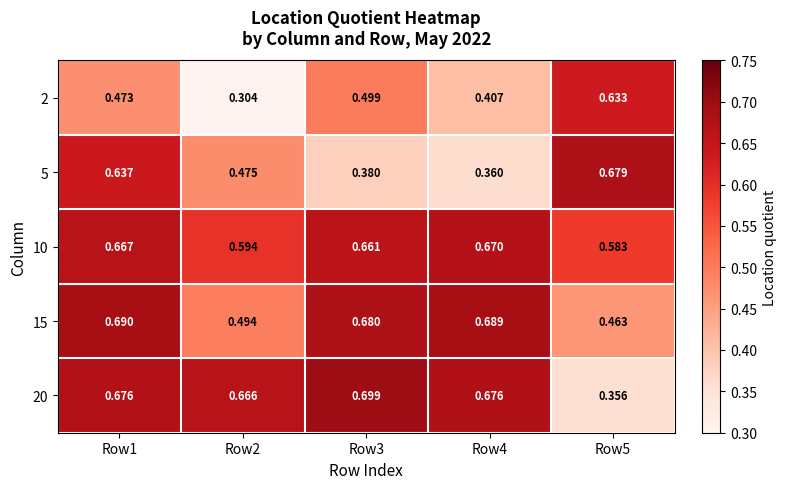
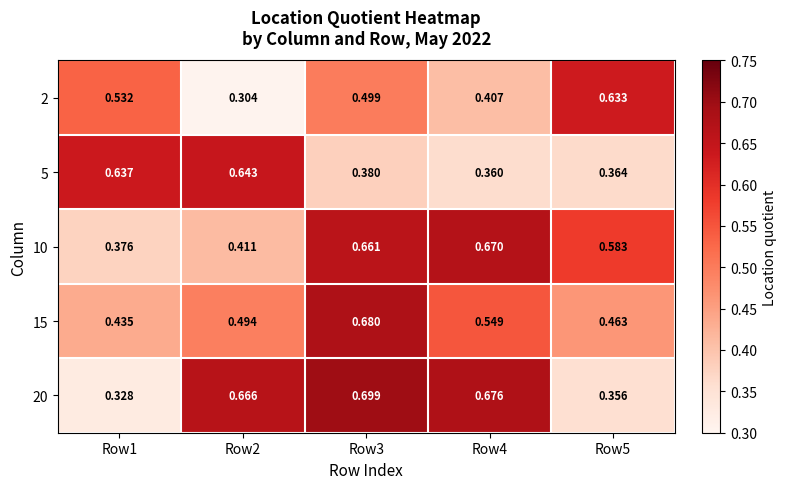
  {
    "2": {
-     "Row1": 0.473,
+     "Row1": 0.532,
      "Row2": 0.304,
      "Row3": 0.499,
      "Row4": 0.407,
      "Row5": 0.633
    },
    "5": {
      "Row1": 0.637,
-     "Row2": 0.475,
+     "Row2": 0.643,
      "Row3": 0.380,
      "Row4": 0.360,
-     "Row5": 0.679
+     "Row5": 0.364
    },
    "10": {
-     "Row1": 0.667,
-     "Row2": 0.594,
+     "Row1": 0.376,
+     "Row2": 0.411,
      "Row3": 0.661,
      "Row4": 0.670,
      "Row5": 0.583
    },
    "15": {
-     "Row1": 0.690,
+     "Row1": 0.435,
      "Row2": 0.494,
      "Row3": 0.680,
-     "Row4": 0.689,
+     "Row4": 0.549,
      "Row5": 0.463
    },
    "20": {
-     "Row1": 0.676,
+     "Row1": 0.328,
      "Row2": 0.666,
      "Row3": 0.699,
      "Row4": 0.676,
      "Row5": 0.356
    }
  }
